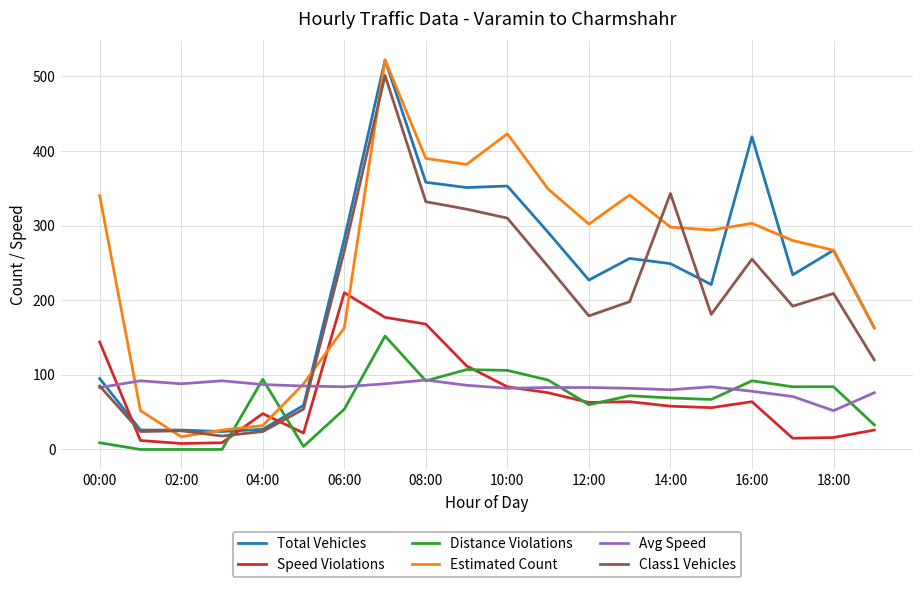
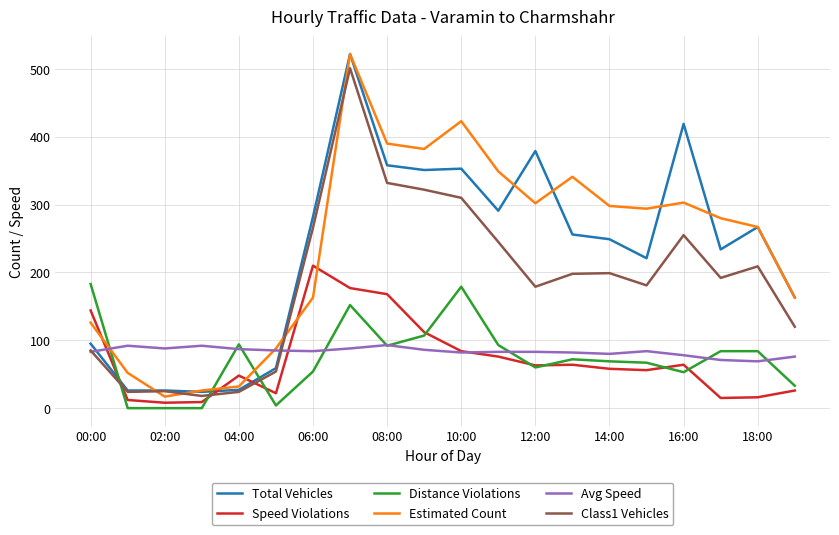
  {
    "Total Vehicles": {
      "00:00": 100,
      "06:00": 280,
      "08:00": 360,
      "10:00": 350,
-     "12:00": 230,
+     "12:00": 380,
      "14:00": 250,
      "16:00": 420
    },
    "Speed Violations": {
      "00:00": 140,
      "02:00": 10,
      "04:00": 50,
      "06:00": 210,
      "08:00": 170,
      "14:00": 60,
      "16:00": 60,
      "18:00": 20
    },
    "Distance Violations": {
-     "00:00": 10,
+     "00:00": 180,
      "02:00": 0,
      "04:00": 90,
      "06:00": 50,
-     "10:00": 110,
+     "10:00": 180,
      "14:00": 70,
-     "16:00": 90,
+     "16:00": 50,
      "18:00": 80
    },
    "Estimated Count": {
-     "00:00": 340,
+     "00:00": 130,
      "02:00": 20,
      "04:00": 30,
      "06:00": 160,
      "08:00": 390,
      "10:00": 420,
      "12:00": 300,
      "14:00": 300,
      "16:00": 300
    },
    "Avg Speed": {
      "02:00": 90,
      "04:00": 90,
      "06:00": 80,
      "12:00": 80,
      "14:00": 80,
      "16:00": 80,
-     "18:00": 50
+     "18:00": 70
    },
    "Class1 Vehicles": {
      "06:00": 270,
      "08:00": 330,
      "10:00": 310,
      "12:00": 180,
-     "14:00": 340,
+     "14:00": 200,
      "16:00": 260,
      "18:00": 210
    }
  }
